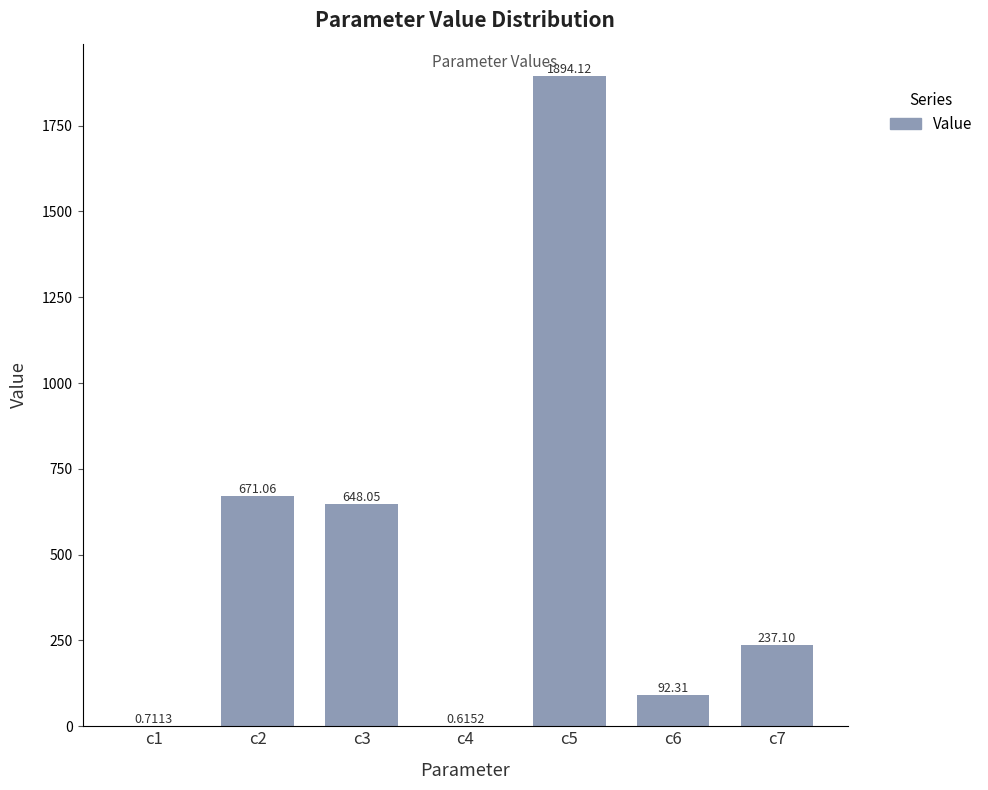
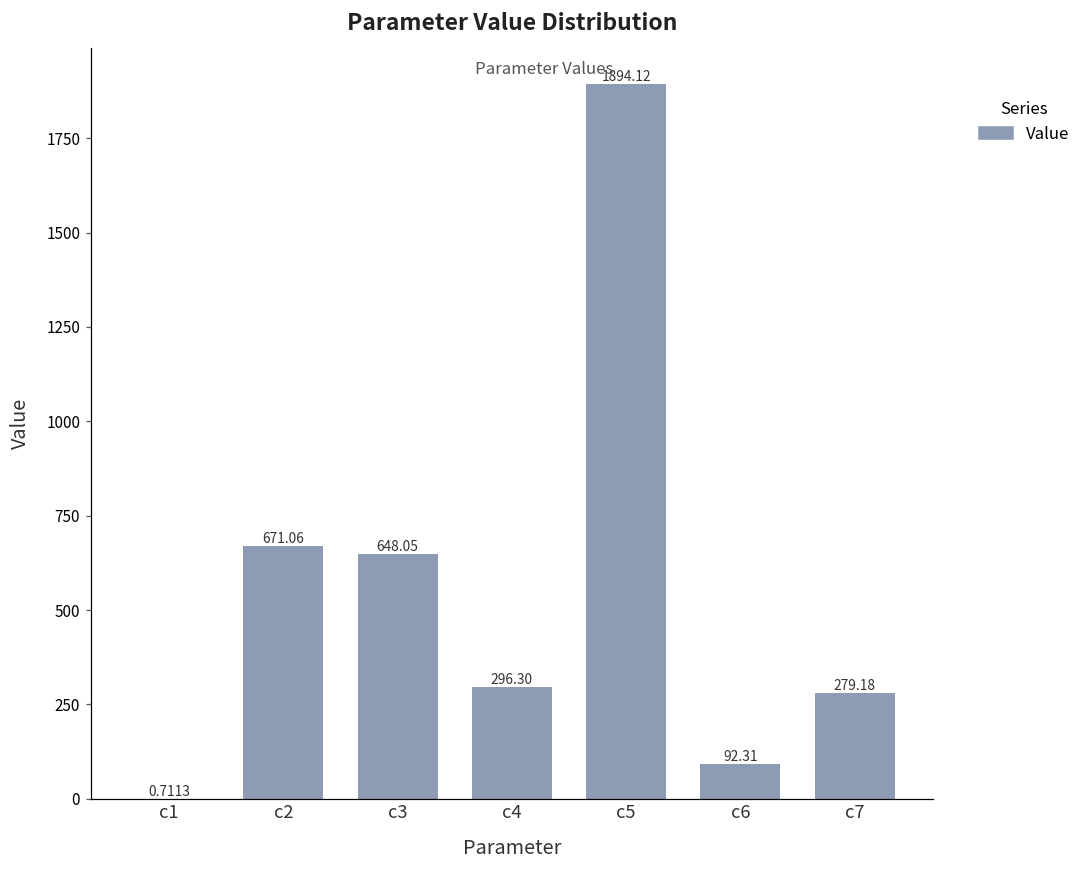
  {
    "c1": 0.7113,
    "c2": 671.06,
    "c3": 648.05,
-   "c4": 0.6152,
+   "c4": 296.30,
    "c5": 1894.12,
    "c6": 92.31,
-   "c7": 237.10
+   "c7": 279.18
  }
